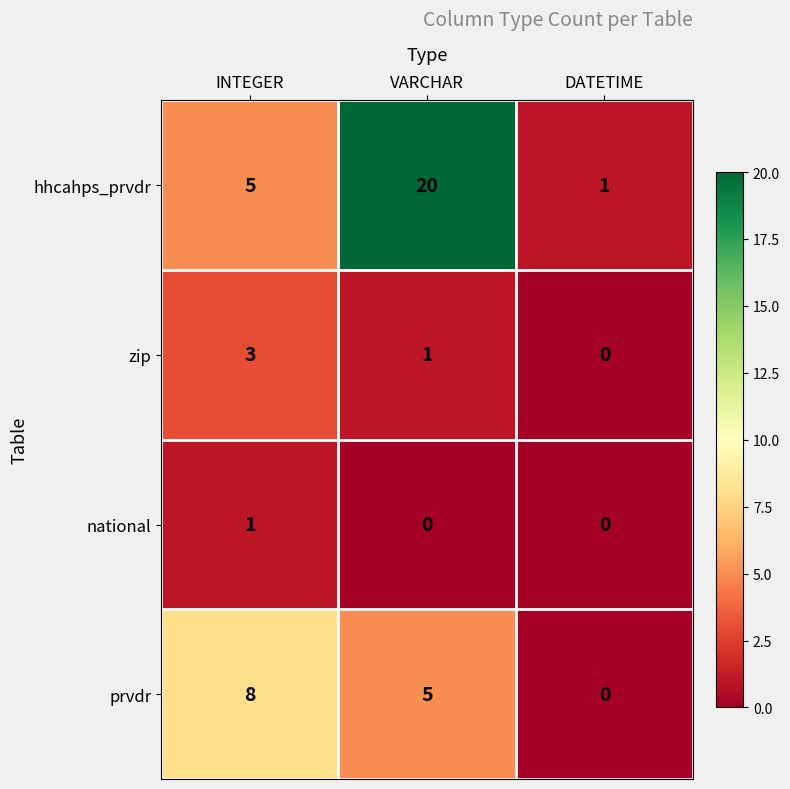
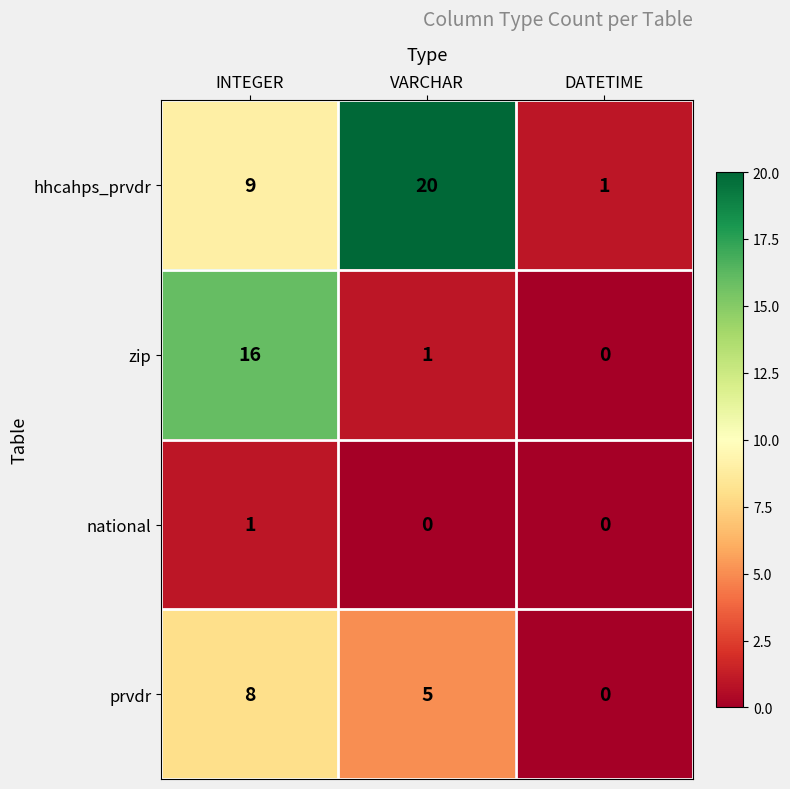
  {
    "hhcahps_prvdr": {
-     "INTEGER": 5,
+     "INTEGER": 9,
      "VARCHAR": 20,
      "DATETIME": 1
    },
    "zip": {
-     "INTEGER": 3,
+     "INTEGER": 16,
      "VARCHAR": 1,
      "DATETIME": 0
    },
    "national": {
      "INTEGER": 1,
      "VARCHAR": 0,
      "DATETIME": 0
    },
    "prvdr": {
      "INTEGER": 8,
      "VARCHAR": 5,
      "DATETIME": 0
    }
  }
